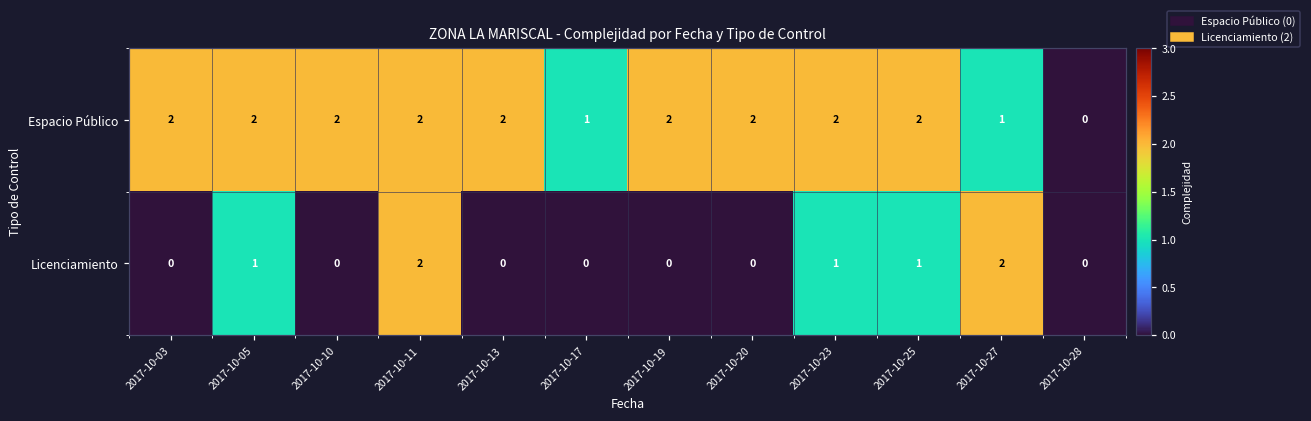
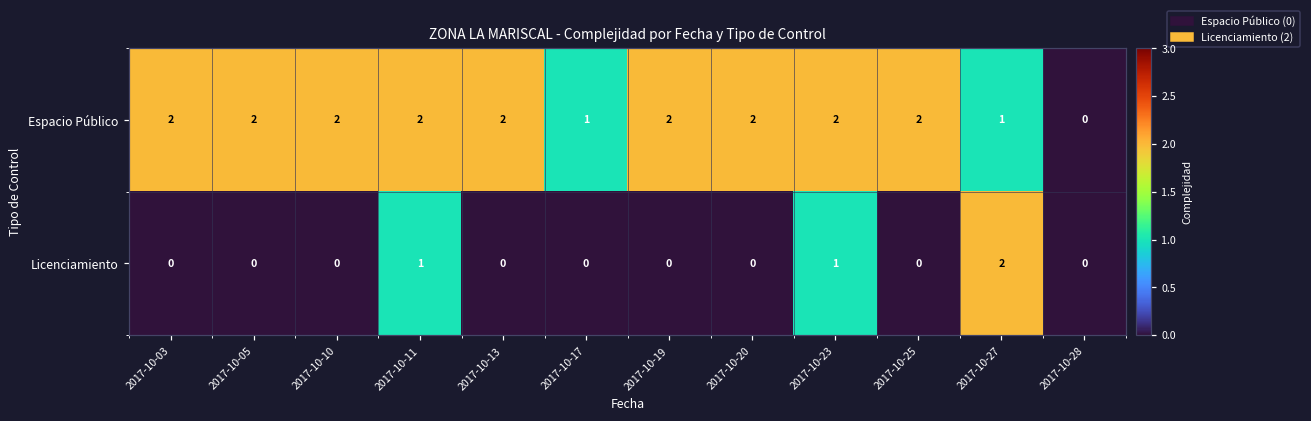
  {
    "Espacio Público": {
      "2017-10-03": 2,
      "2017-10-05": 2,
      "2017-10-10": 2,
      "2017-10-11": 2,
      "2017-10-13": 2,
      "2017-10-17": 1,
      "2017-10-19": 2,
      "2017-10-20": 2,
      "2017-10-23": 2,
      "2017-10-25": 2,
      "2017-10-27": 1,
      "2017-10-28": 0
    },
    "Licenciamiento": {
      "2017-10-03": 0,
-     "2017-10-05": 1,
+     "2017-10-05": 0,
      "2017-10-10": 0,
-     "2017-10-11": 2,
+     "2017-10-11": 1,
      "2017-10-13": 0,
      "2017-10-17": 0,
      "2017-10-19": 0,
      "2017-10-20": 0,
      "2017-10-23": 1,
-     "2017-10-25": 1,
+     "2017-10-25": 0,
      "2017-10-27": 2,
      "2017-10-28": 0
    }
  }
